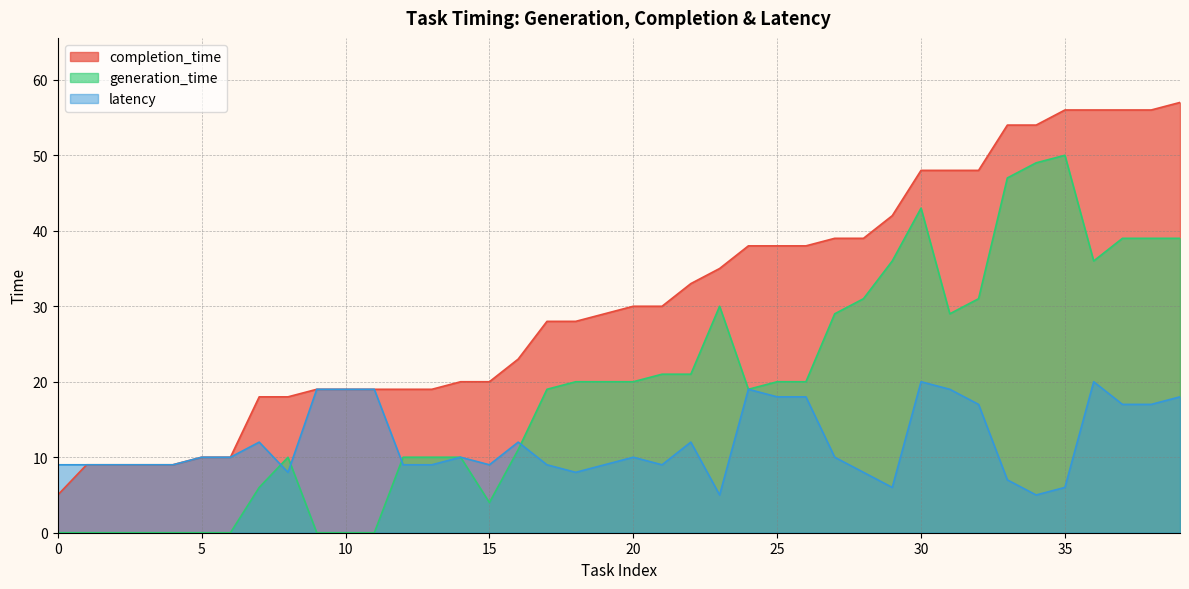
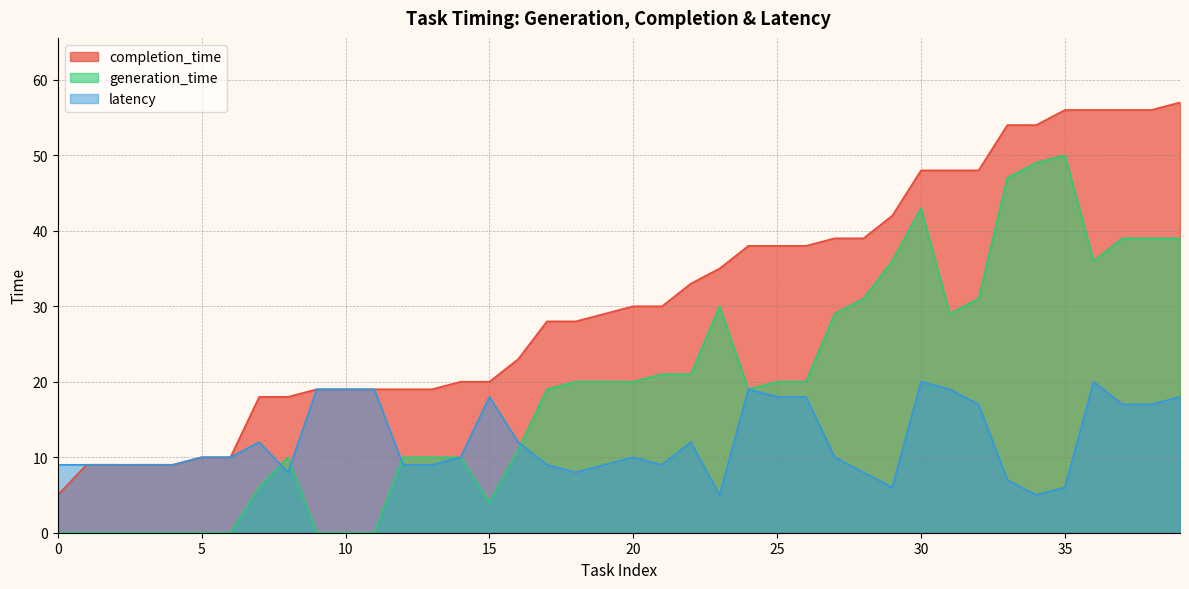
  {
    "completion_time": {
      "0": 5,
      "15": 20,
      "20": 30,
      "25": 38,
      "30": 48,
      "35": 56
    },
    "generation_time": {
      "0": 0,
      "5": 0,
      "10": 0,
      "15": 4,
      "20": 20,
      "25": 20,
      "30": 43,
      "35": 50
    },
    "latency": {
      "0": 9,
-     "15": 9,
+     "15": 18,
      "20": 10,
      "25": 18,
      "30": 20,
      "35": 6
    }
  }
